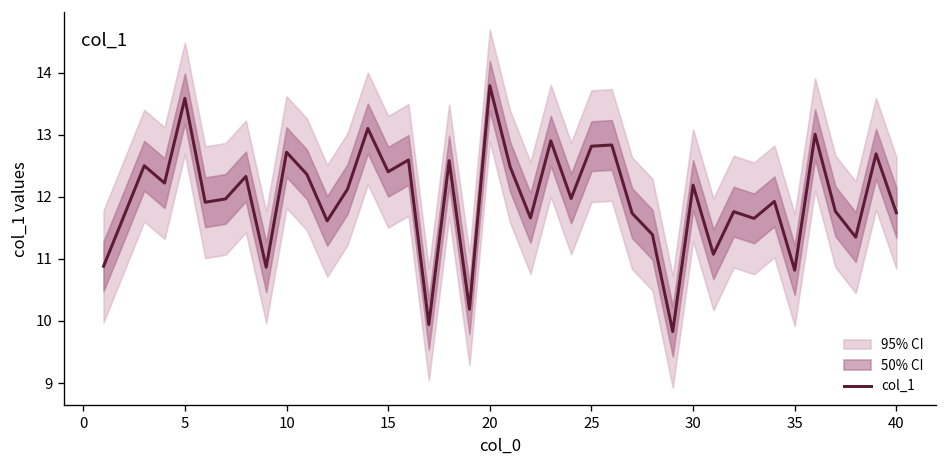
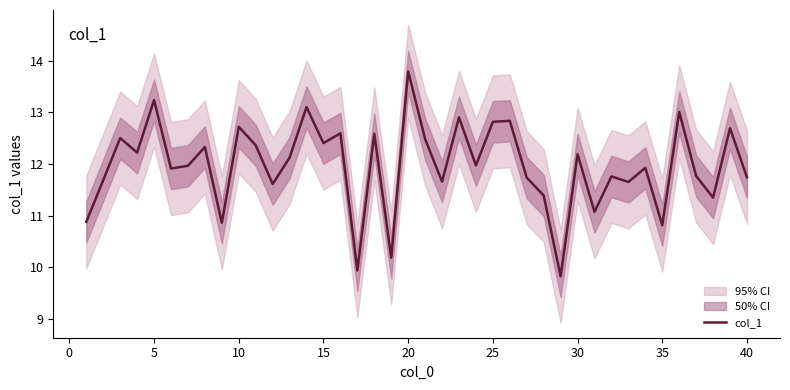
  {
    "col_1": {
-     "5": 13.6,
+     "5": 13.2,
      "10": 12.7,
      "15": 12.4,
      "20": 13.8,
      "25": 12.8,
      "30": 12.2,
      "35": 10.8,
      "40": 11.7
    }
  }
